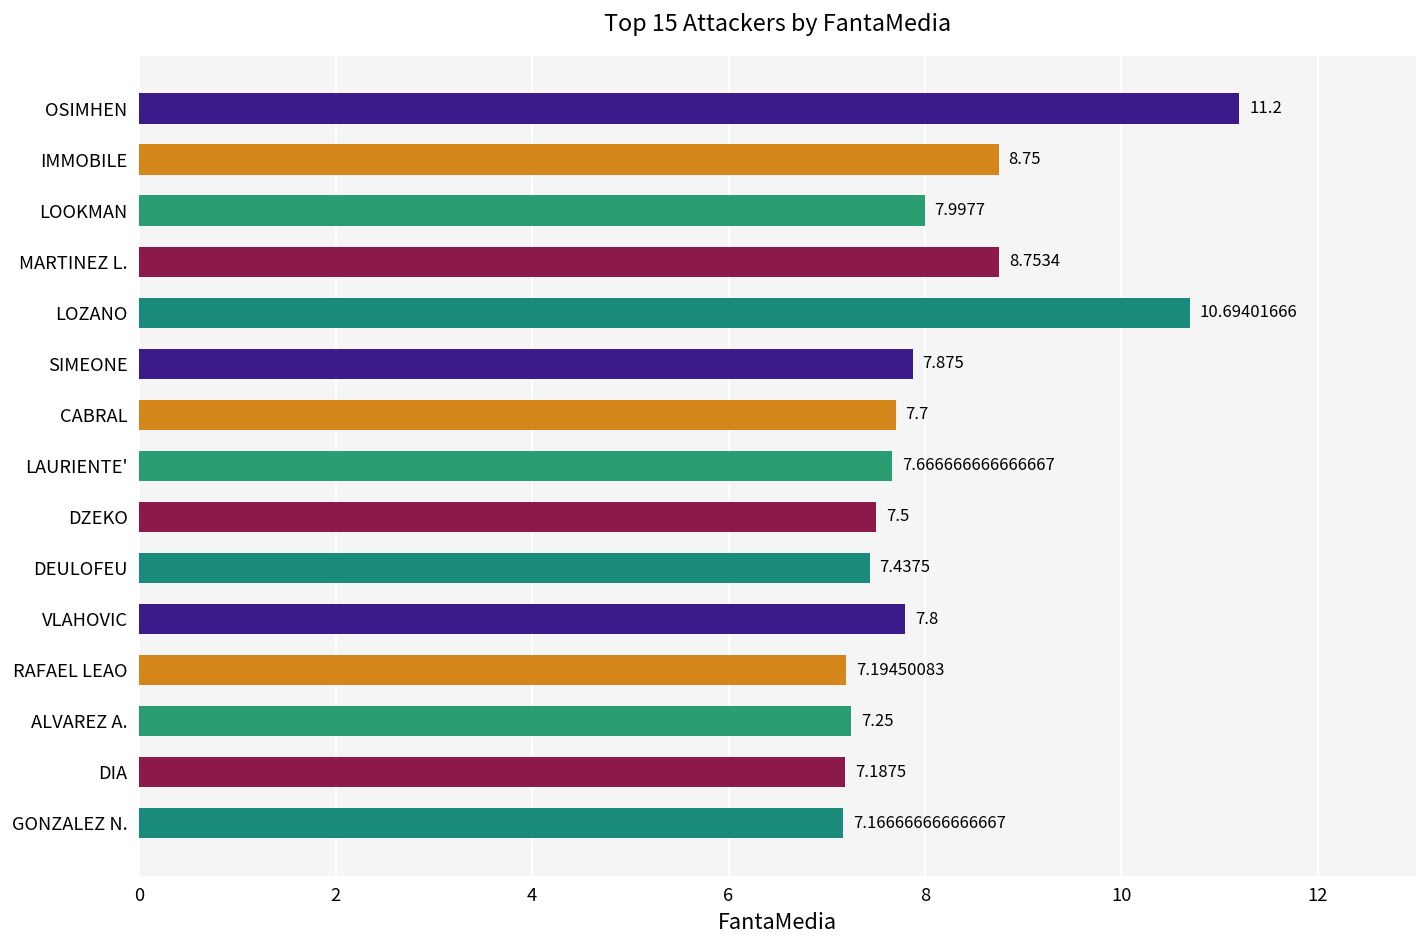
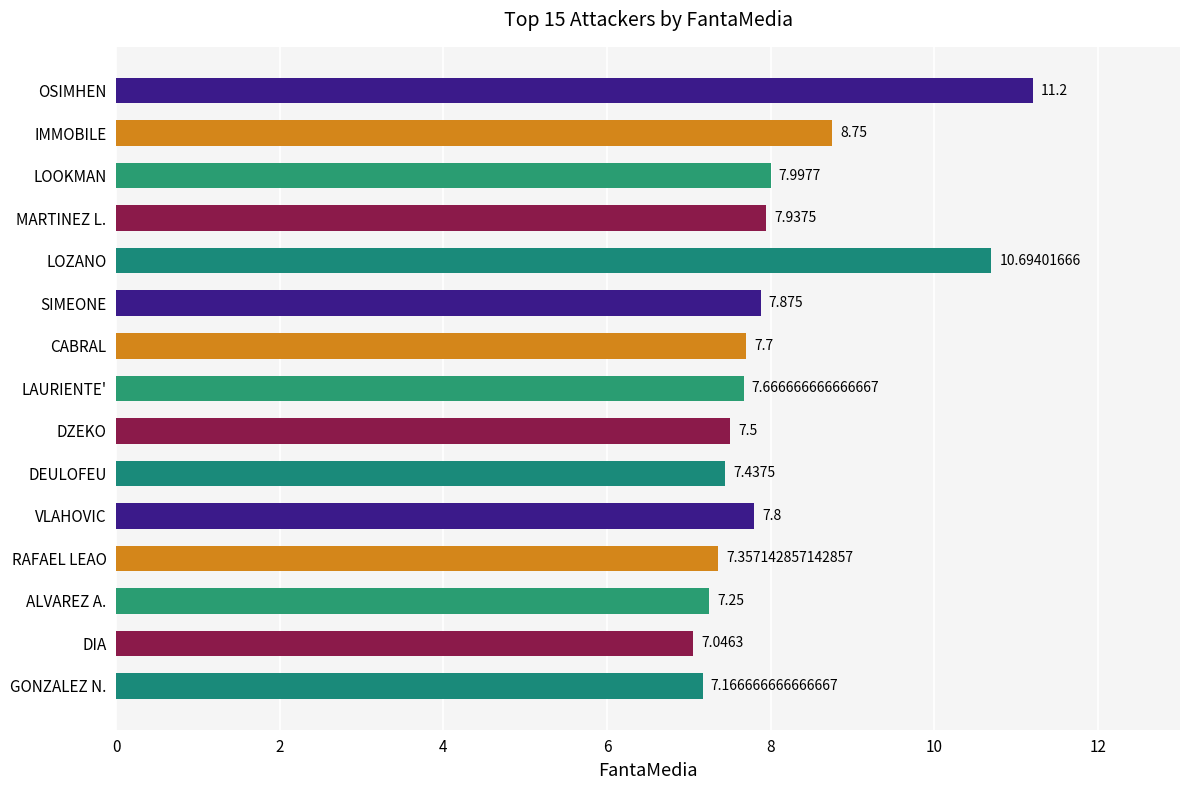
  {
    "OSIMHEN": 11.2,
    "IMMOBILE": 8.75,
    "LOOKMAN": 7.9977,
-   "MARTINEZ L.": 8.7534,
+   "MARTINEZ L.": 7.9375,
    "LOZANO": 10.69401666,
    "SIMEONE": 7.875,
    "CABRAL": 7.7,
    "LAURIENTE'": 7.666666666666667,
    "DZEKO": 7.5,
    "DEULOFEU": 7.4375,
    "VLAHOVIC": 7.8,
-   "RAFAEL LEAO": 7.19450083,
+   "RAFAEL LEAO": 7.357142857142857,
    "ALVAREZ A.": 7.25,
-   "DIA": 7.1875,
+   "DIA": 7.0463,
    "GONZALEZ N.": 7.166666666666667
  }
